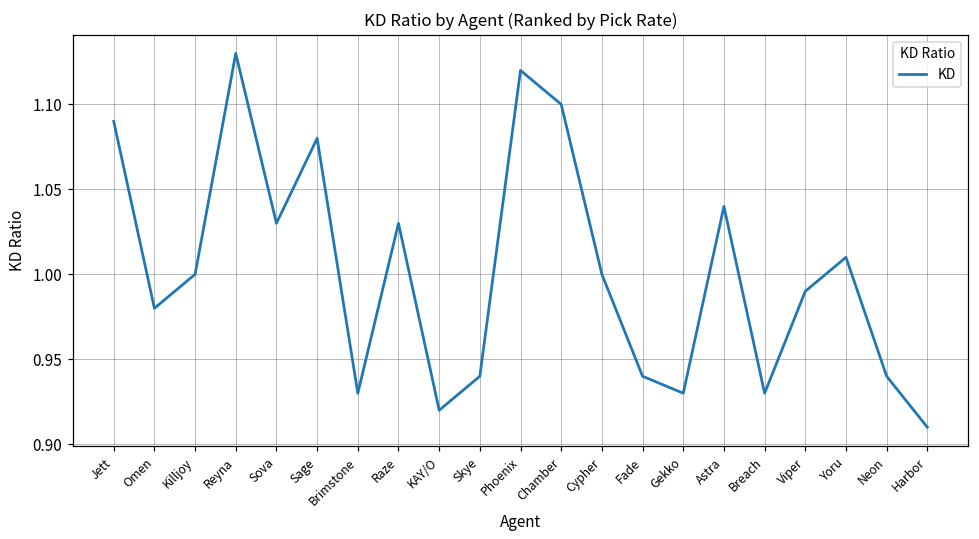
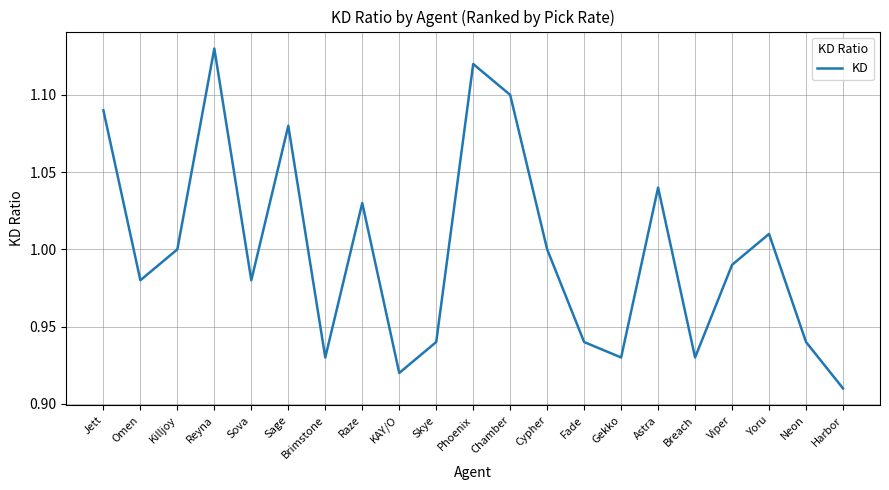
  {
    "Jett": 1.09,
    "Omen": 0.98,
    "Killjoy": 1.00,
    "Reyna": 1.13,
-   "Sova": 1.03,
+   "Sova": 0.98,
    "Sage": 1.08,
    "Brimstone": 0.93,
    "Raze": 1.03,
    "KAY/O": 0.92,
    "Skye": 0.94,
    "Phoenix": 1.12,
    "Chamber": 1.10,
    "Cypher": 1.00,
    "Fade": 0.94,
    "Gekko": 0.93,
    "Astra": 1.04,
    "Breach": 0.93,
    "Viper": 0.99,
    "Yoru": 1.01,
    "Neon": 0.94,
    "Harbor": 0.91
  }
